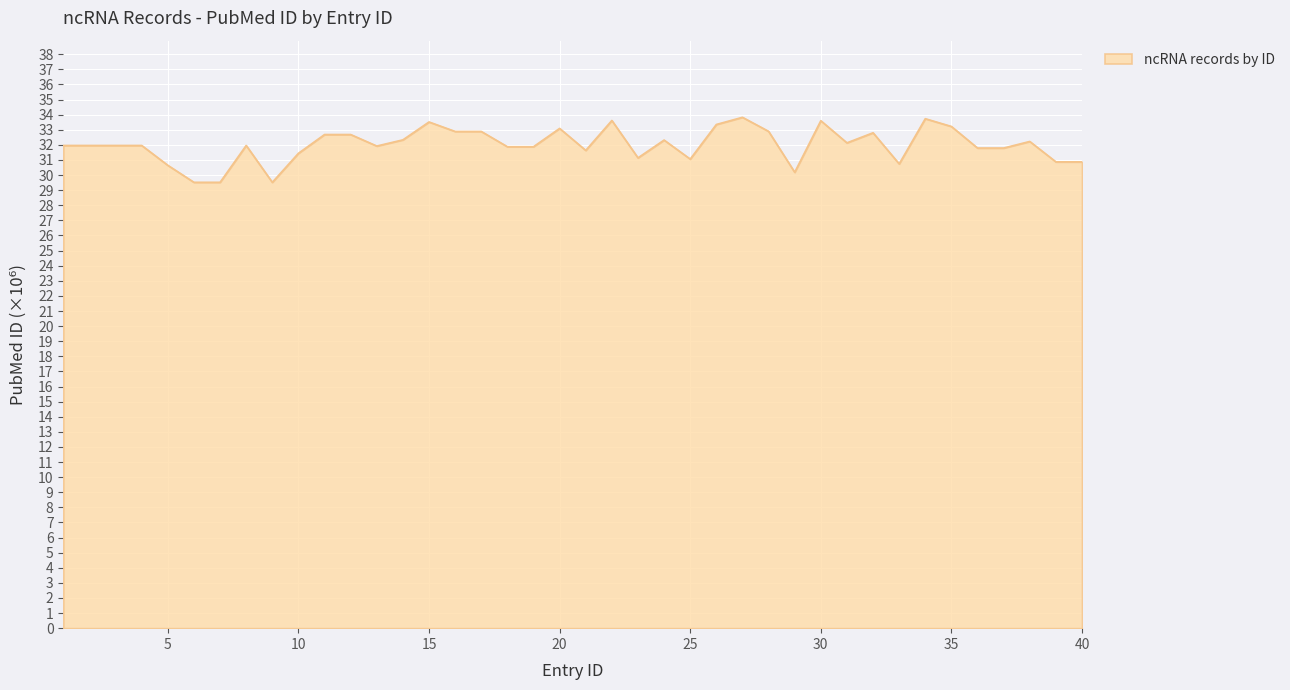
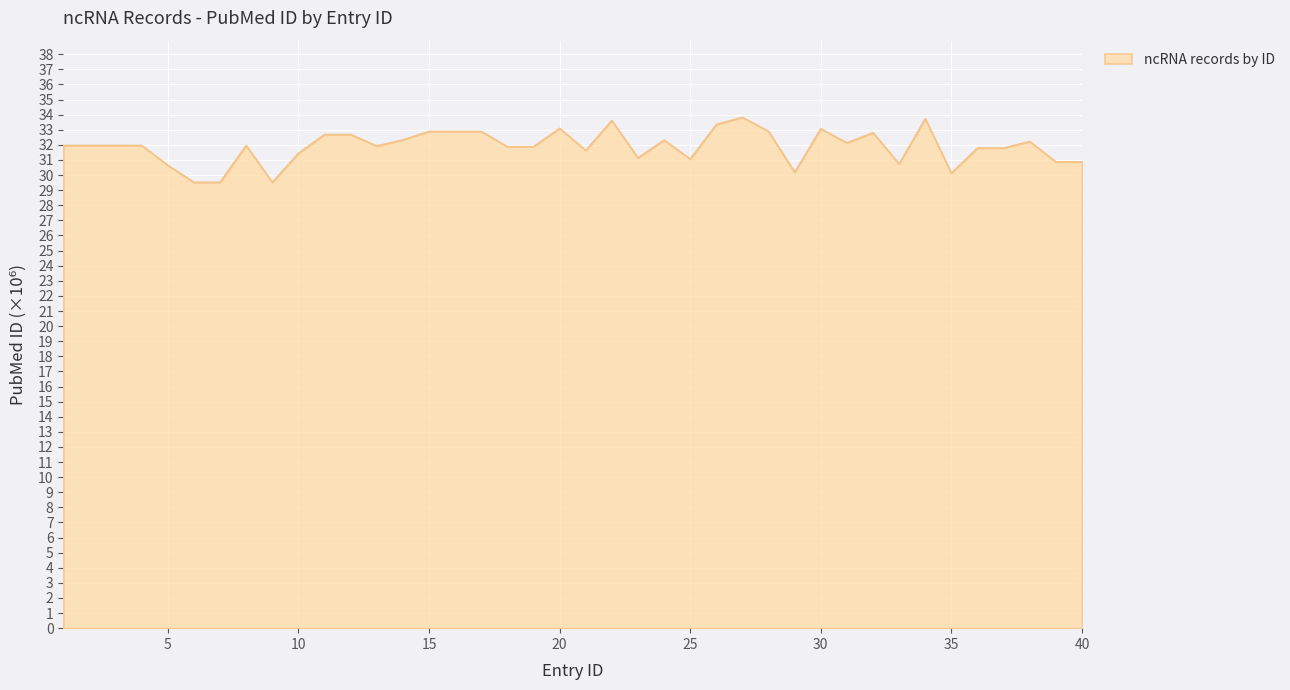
  {
    "5": 30.6,
    "10": 31.4,
-   "15": 33.5,
+   "15": 32.9,
    "20": 33.1,
    "25": 31.1,
-   "30": 33.6,
-   "35": 33.2,
+   "30": 33.1,
+   "35": 30.1,
    "40": 30.9
  }
